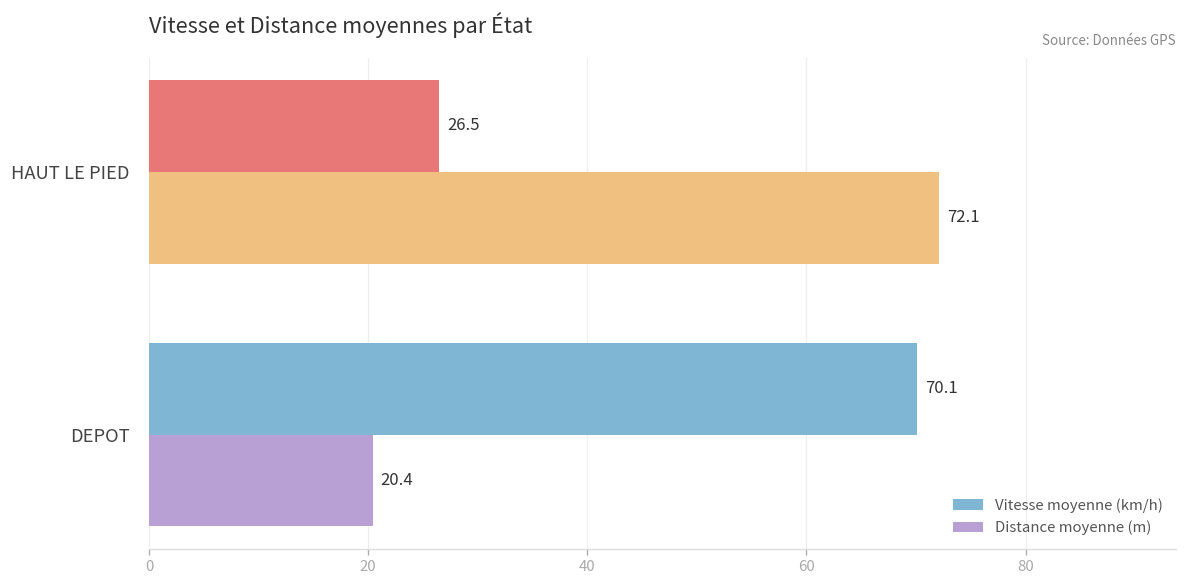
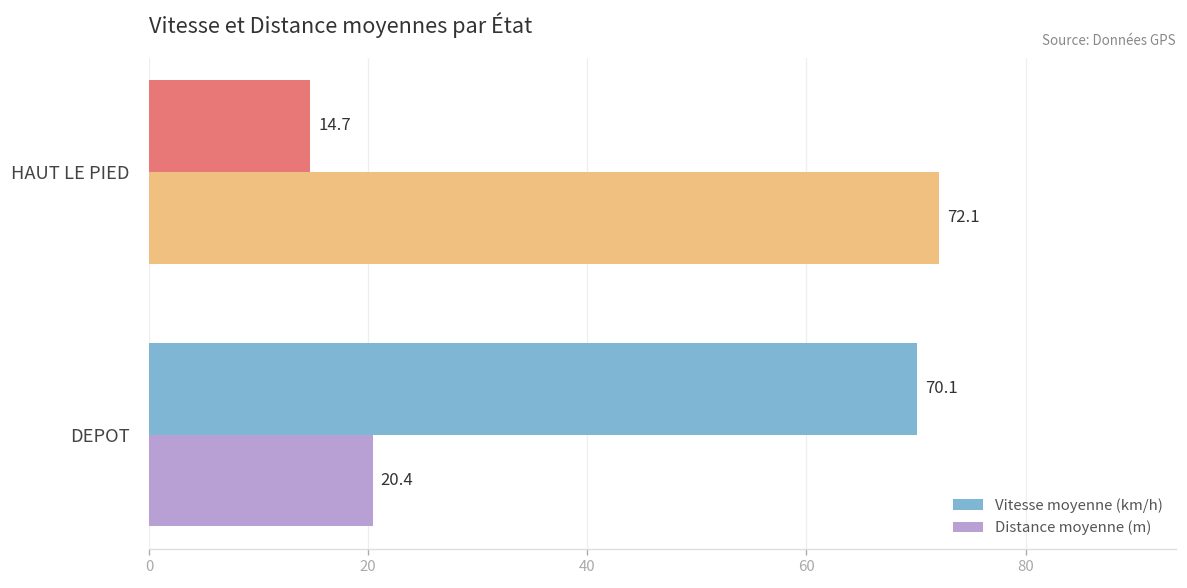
  {
    "Vitesse moyenne (km/h)": {
-     "HAUT LE PIED": 26.5,
+     "HAUT LE PIED": 14.7,
      "DEPOT": 70.1
    },
    "Distance moyenne (m)": {
      "HAUT LE PIED": 72.1,
      "DEPOT": 20.4
    }
  }
